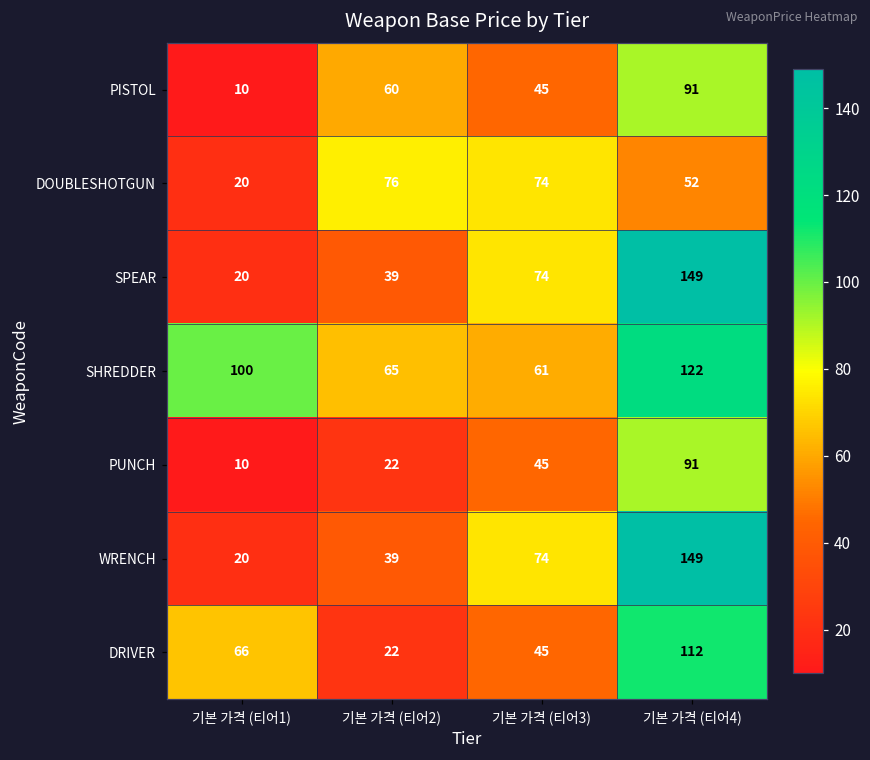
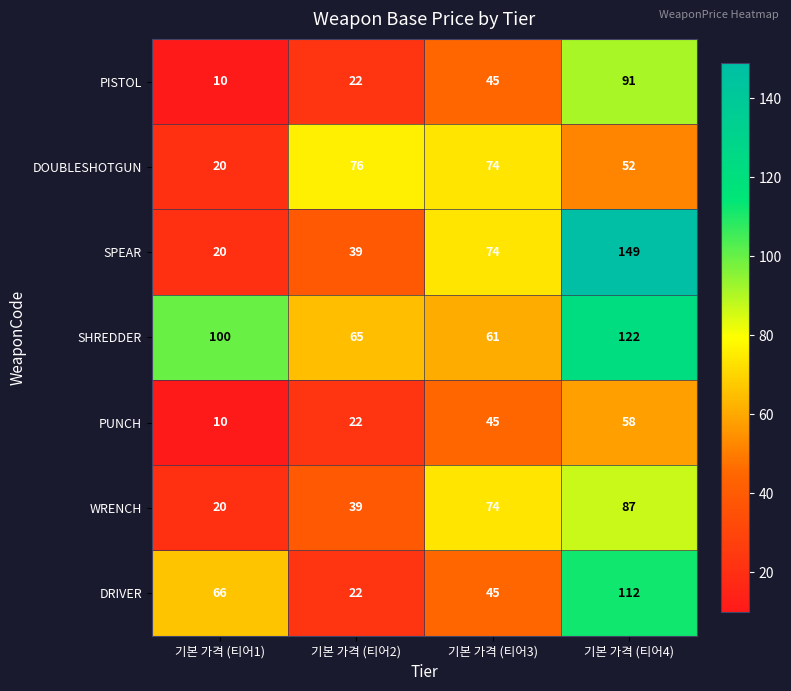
  {
    "PISTOL": {
      "기본 가격 (티어1)": 10,
-     "기본 가격 (티어2)": 60,
+     "기본 가격 (티어2)": 22,
      "기본 가격 (티어3)": 45,
      "기본 가격 (티어4)": 91
    },
    "DOUBLESHOTGUN": {
      "기본 가격 (티어1)": 20,
      "기본 가격 (티어2)": 76,
      "기본 가격 (티어3)": 74,
      "기본 가격 (티어4)": 52
    },
    "SPEAR": {
      "기본 가격 (티어1)": 20,
      "기본 가격 (티어2)": 39,
      "기본 가격 (티어3)": 74,
      "기본 가격 (티어4)": 149
    },
    "SHREDDER": {
      "기본 가격 (티어1)": 100,
      "기본 가격 (티어2)": 65,
      "기본 가격 (티어3)": 61,
      "기본 가격 (티어4)": 122
    },
    "PUNCH": {
      "기본 가격 (티어1)": 10,
      "기본 가격 (티어2)": 22,
      "기본 가격 (티어3)": 45,
-     "기본 가격 (티어4)": 91
+     "기본 가격 (티어4)": 58
    },
    "WRENCH": {
      "기본 가격 (티어1)": 20,
      "기본 가격 (티어2)": 39,
      "기본 가격 (티어3)": 74,
-     "기본 가격 (티어4)": 149
+     "기본 가격 (티어4)": 87
    },
    "DRIVER": {
      "기본 가격 (티어1)": 66,
      "기본 가격 (티어2)": 22,
      "기본 가격 (티어3)": 45,
      "기본 가격 (티어4)": 112
    }
  }
